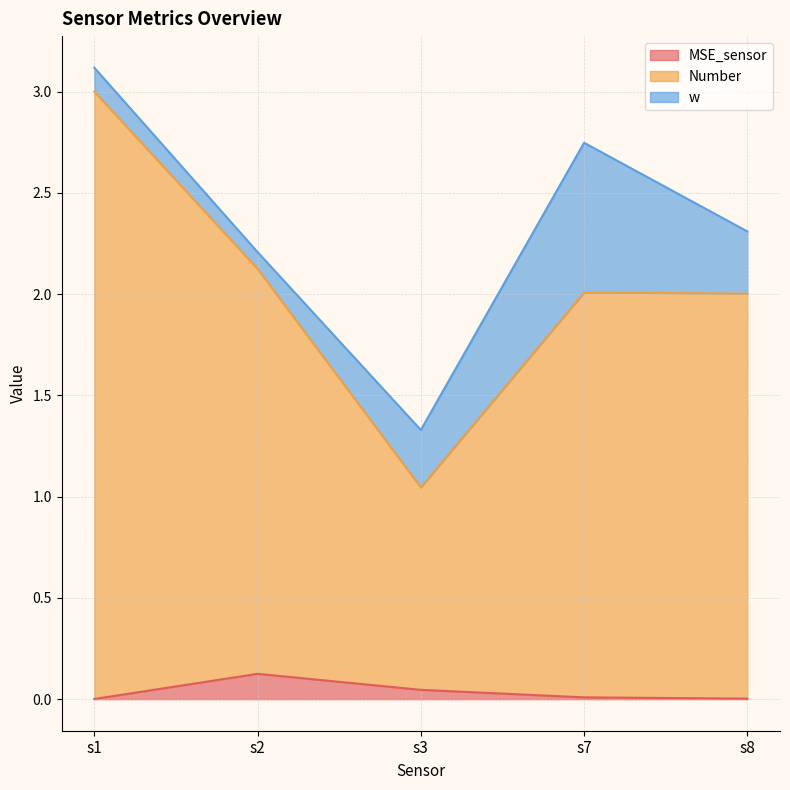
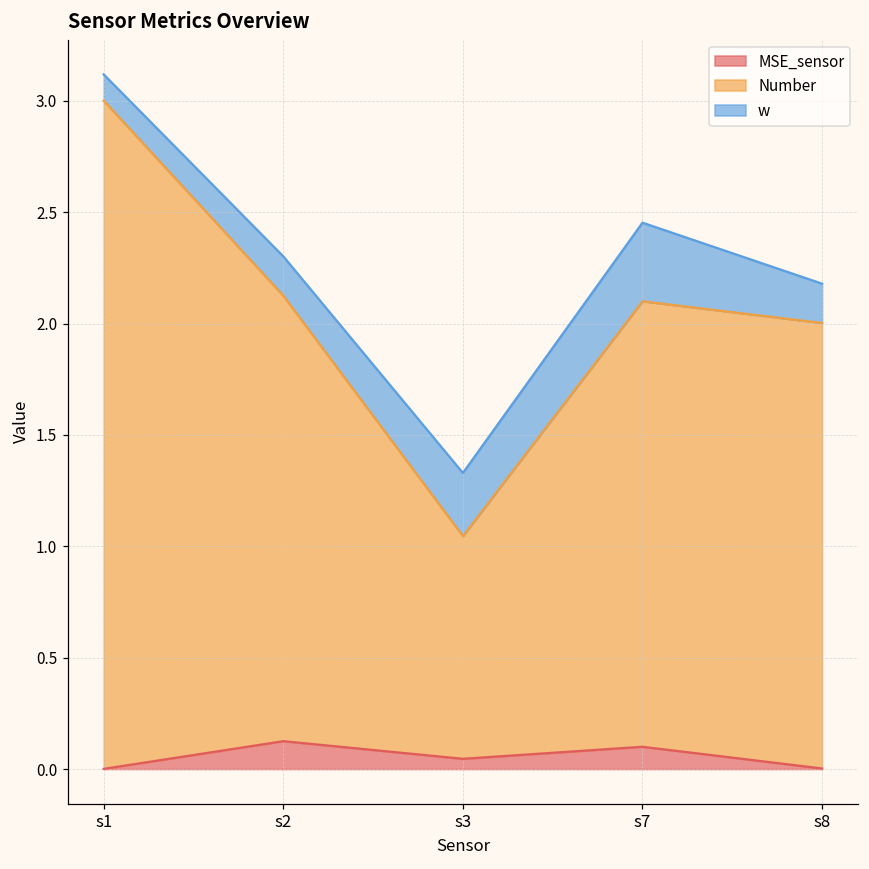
  {
    "MSE_sensor": {
      "s1": 0.00,
      "s2": 0.13,
      "s3": 0.05,
-     "s7": 0.01,
+     "s7": 0.10,
      "s8": 0.00
    },
    "Number": {
      "s1": 3.00,
      "s2": 2.00,
      "s3": 1.00,
      "s7": 2.00,
      "s8": 2.00
    },
    "w": {
      "s1": 0.12,
-     "s2": 0.08,
+     "s2": 0.18,
      "s3": 0.28,
-     "s7": 0.74,
-     "s8": 0.31
+     "s7": 0.35,
+     "s8": 0.18
    }
  }
